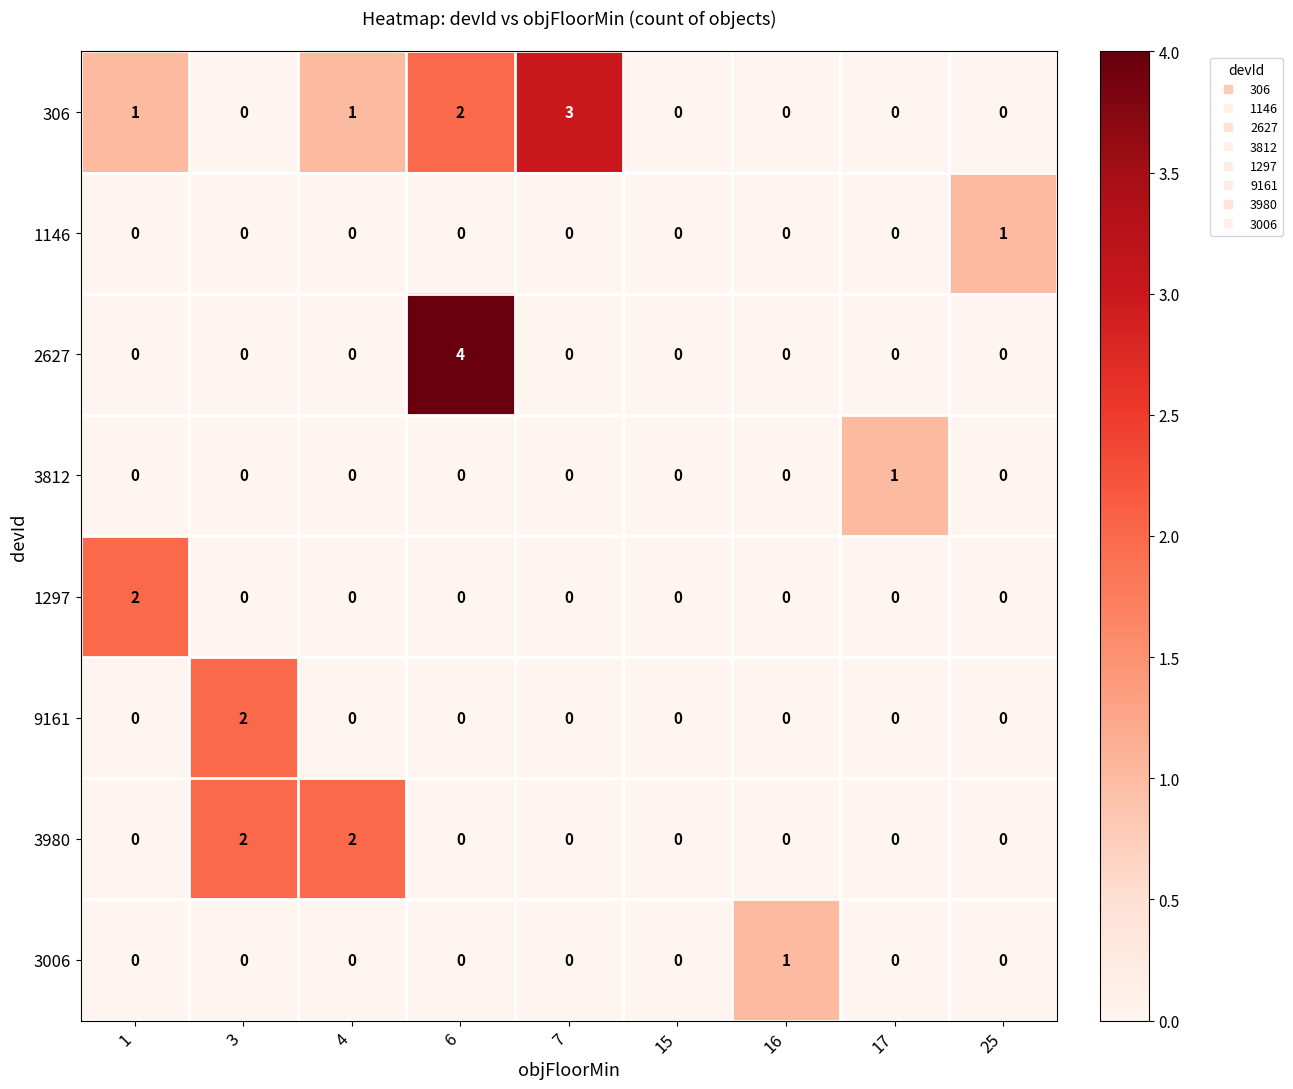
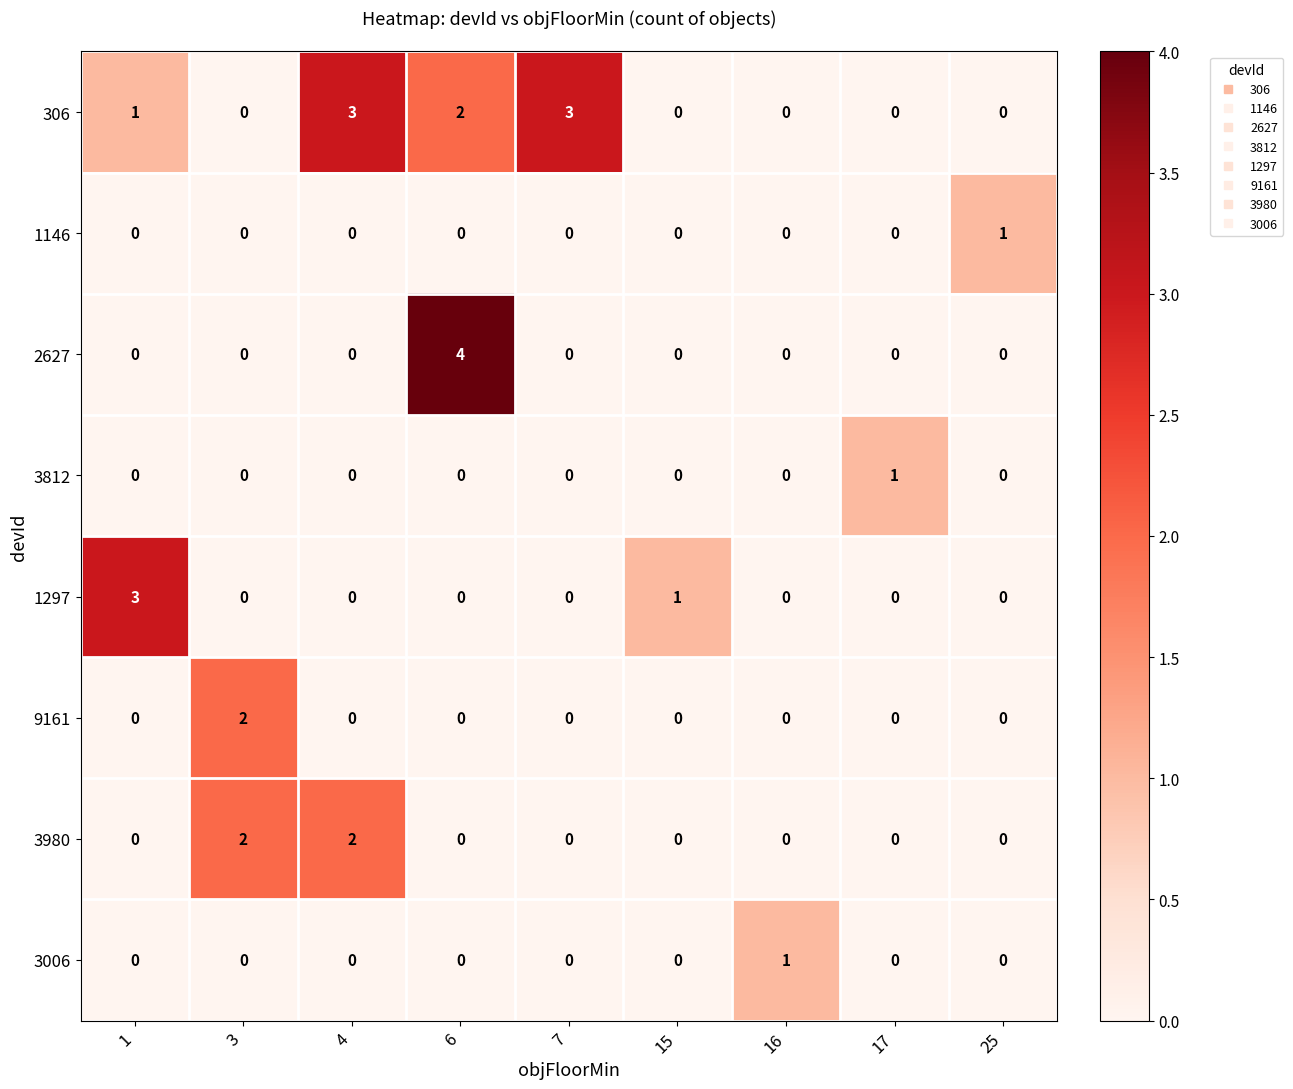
  {
    "306": {
      "1": 1,
      "3": 0,
-     "4": 1,
+     "4": 3,
      "6": 2,
      "7": 3,
      "15": 0,
      "16": 0,
      "17": 0,
      "25": 0
    },
    "1146": {
      "1": 0,
      "3": 0,
      "4": 0,
      "6": 0,
      "7": 0,
      "15": 0,
      "16": 0,
      "17": 0,
      "25": 1
    },
    "2627": {
      "1": 0,
      "3": 0,
      "4": 0,
      "6": 4,
      "7": 0,
      "15": 0,
      "16": 0,
      "17": 0,
      "25": 0
    },
    "3812": {
      "1": 0,
      "3": 0,
      "4": 0,
      "6": 0,
      "7": 0,
      "15": 0,
      "16": 0,
      "17": 1,
      "25": 0
    },
    "1297": {
-     "1": 2,
+     "1": 3,
      "3": 0,
      "4": 0,
      "6": 0,
      "7": 0,
-     "15": 0,
+     "15": 1,
      "16": 0,
      "17": 0,
      "25": 0
    },
    "9161": {
      "1": 0,
      "3": 2,
      "4": 0,
      "6": 0,
      "7": 0,
      "15": 0,
      "16": 0,
      "17": 0,
      "25": 0
    },
    "3980": {
      "1": 0,
      "3": 2,
      "4": 2,
      "6": 0,
      "7": 0,
      "15": 0,
      "16": 0,
      "17": 0,
      "25": 0
    },
    "3006": {
      "1": 0,
      "3": 0,
      "4": 0,
      "6": 0,
      "7": 0,
      "15": 0,
      "16": 1,
      "17": 0,
      "25": 0
    }
  }
